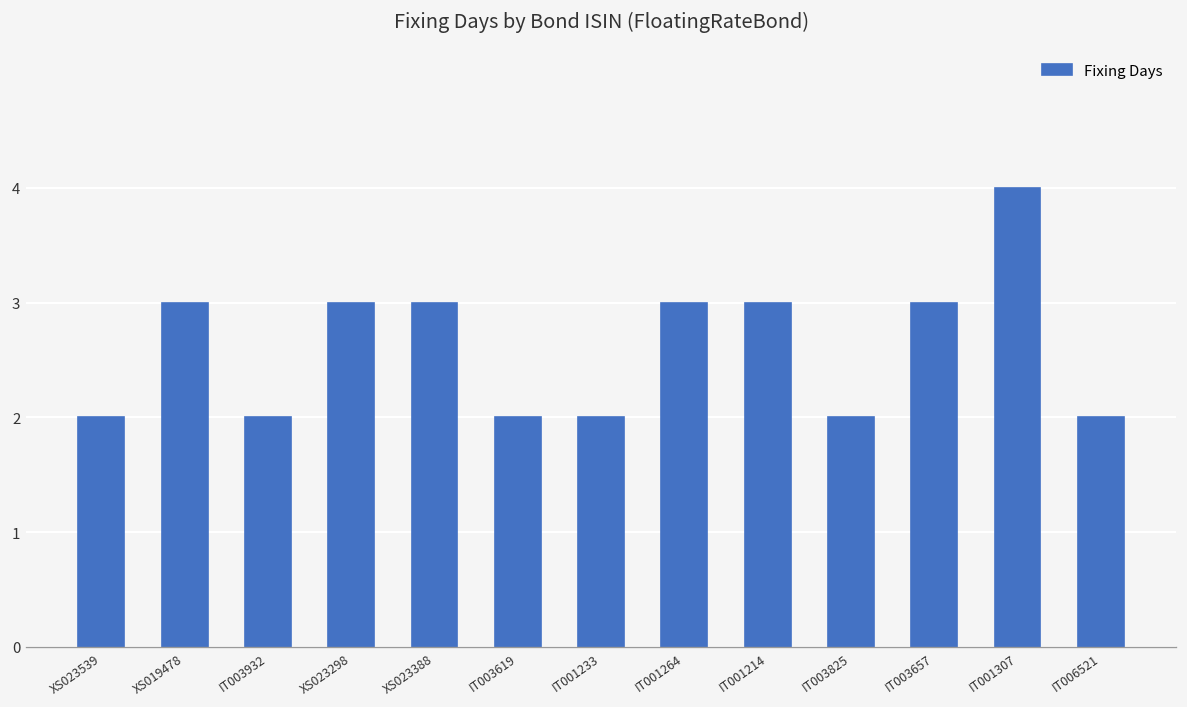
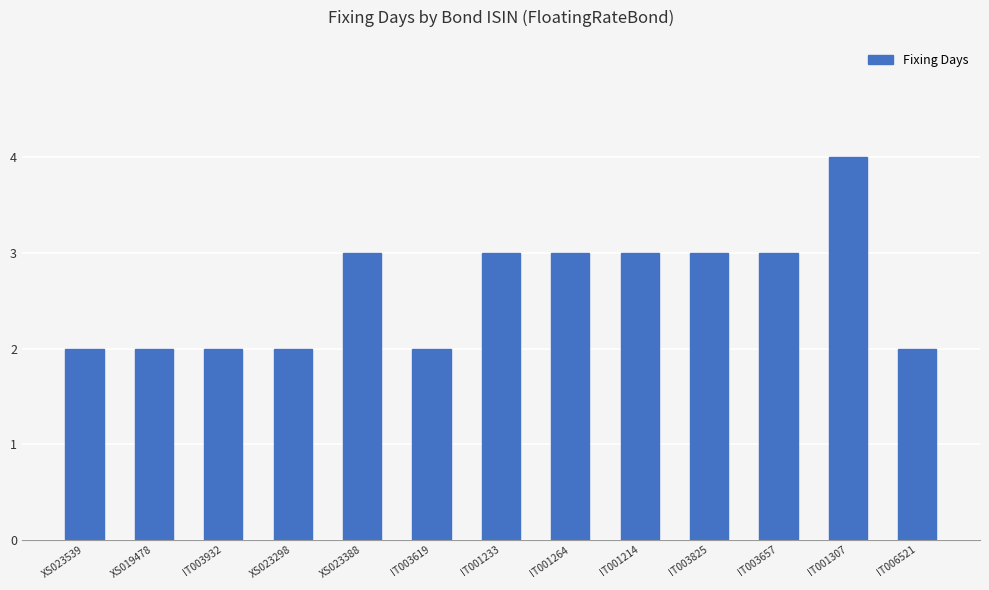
  {
    "XS023539": 2,
-   "XS019478": 3,
+   "XS019478": 2,
    "IT003932": 2,
-   "XS023298": 3,
+   "XS023298": 2,
    "XS023388": 3,
    "IT003619": 2,
-   "IT001233": 2,
+   "IT001233": 3,
    "IT001264": 3,
    "IT001214": 3,
-   "IT003825": 2,
+   "IT003825": 3,
    "IT003657": 3,
    "IT001307": 4,
    "IT006521": 2
  }
